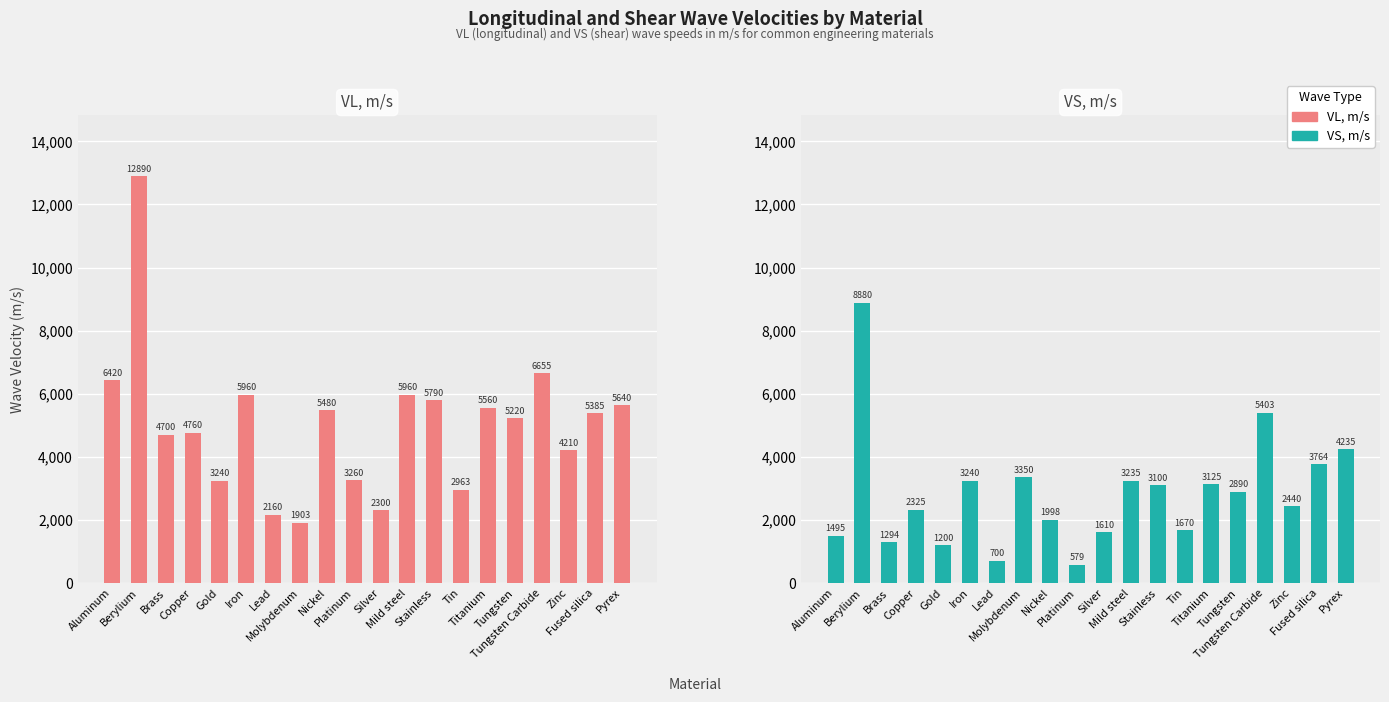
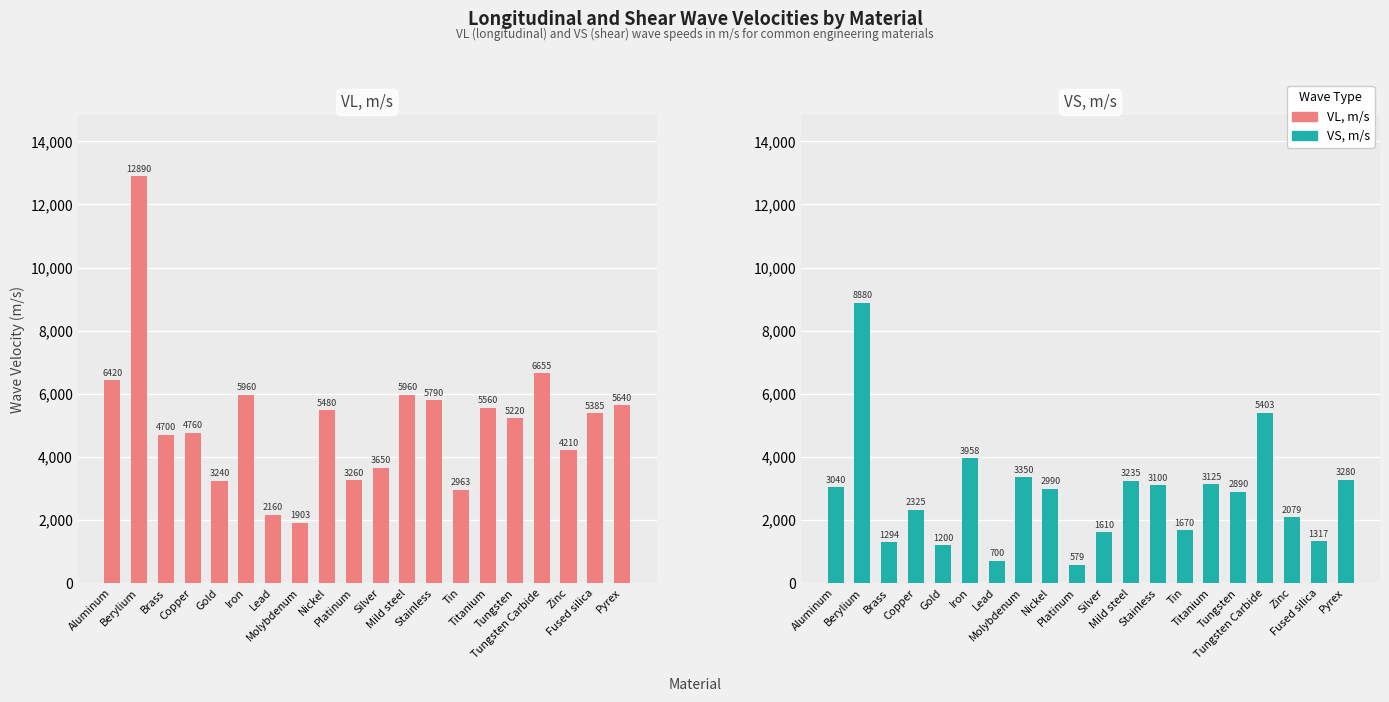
  {
    "VL, m/s": {
      "Aluminum": 6420,
      "Berylium": 12890,
      "Brass": 4700,
      "Copper": 4760,
      "Gold": 3240,
      "Iron": 5960,
      "Lead": 2160,
      "Molybdenum": 1903,
      "Nickel": 5480,
      "Platinum": 3260,
-     "Silver": 2300,
+     "Silver": 3650,
      "Mild steel": 5960,
      "Stainless": 5790,
      "Tin": 2963,
      "Titanium": 5560,
      "Tungsten": 5220,
      "Tungsten Carbide": 6655,
      "Zinc": 4210,
      "Fused silica": 5385,
      "Pyrex": 5640
    },
    "VS, m/s": {
-     "Aluminum": 1495,
+     "Aluminum": 3040,
      "Berylium": 8880,
      "Brass": 1294,
      "Copper": 2325,
      "Gold": 1200,
-     "Iron": 3240,
+     "Iron": 3958,
      "Lead": 700,
      "Molybdenum": 3350,
-     "Nickel": 1998,
+     "Nickel": 2990,
      "Platinum": 579,
      "Silver": 1610,
      "Mild steel": 3235,
      "Stainless": 3100,
      "Tin": 1670,
      "Titanium": 3125,
      "Tungsten": 2890,
      "Tungsten Carbide": 5403,
-     "Zinc": 2440,
-     "Fused silica": 3764,
-     "Pyrex": 4235
+     "Zinc": 2079,
+     "Fused silica": 1317,
+     "Pyrex": 3280
    }
  }
